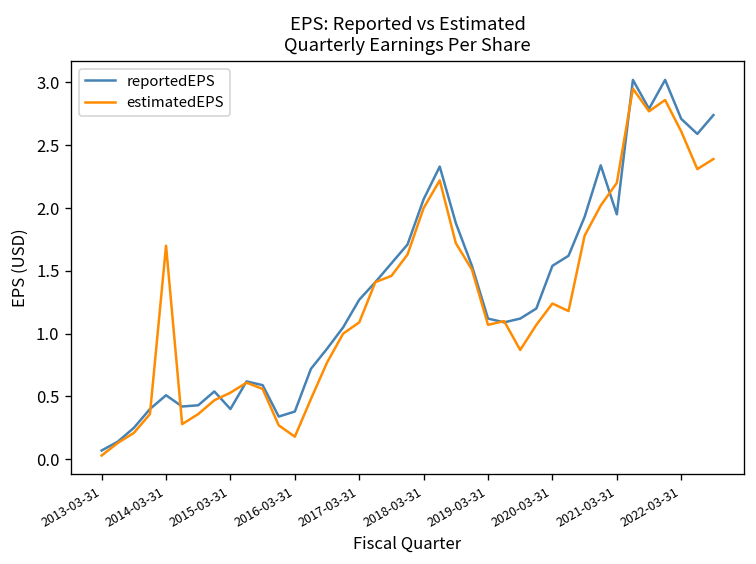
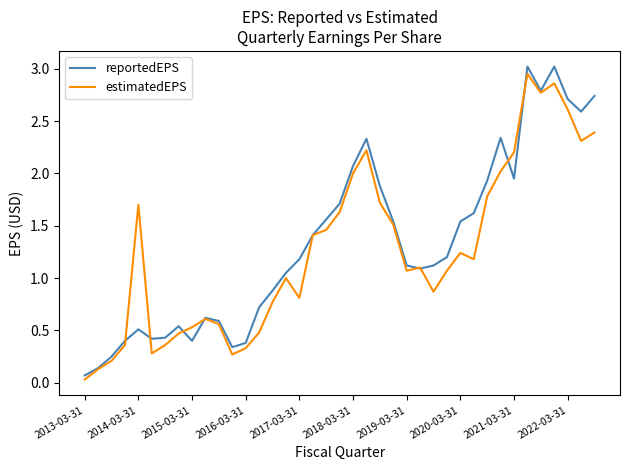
  {
    "reportedEPS": {
      "2013-03-31": 0.07,
      "2014-03-31": 0.51,
      "2015-03-31": 0.40,
      "2016-03-31": 0.38,
-     "2017-03-31": 1.27,
+     "2017-03-31": 1.18,
      "2018-03-31": 2.07,
      "2019-03-31": 1.12,
      "2020-03-31": 1.54,
      "2021-03-31": 1.95,
      "2022-03-31": 2.71
    },
    "estimatedEPS": {
      "2013-03-31": 0.03,
      "2014-03-31": 1.70,
      "2015-03-31": 0.53,
-     "2016-03-31": 0.18,
-     "2017-03-31": 1.09,
+     "2016-03-31": 0.33,
+     "2017-03-31": 0.81,
      "2018-03-31": 2.00,
      "2019-03-31": 1.07,
      "2020-03-31": 1.24,
      "2021-03-31": 2.20,
      "2022-03-31": 2.61
    }
  }
